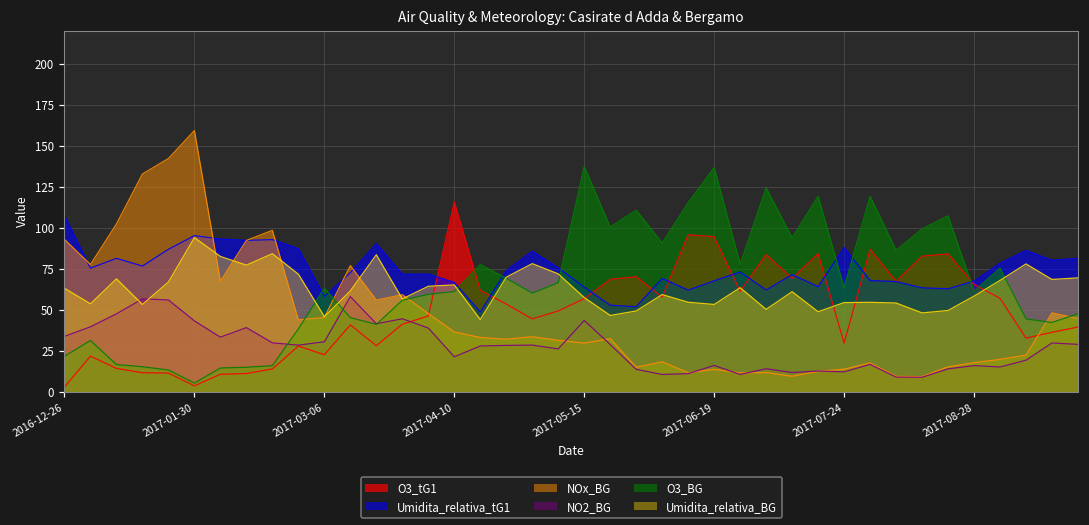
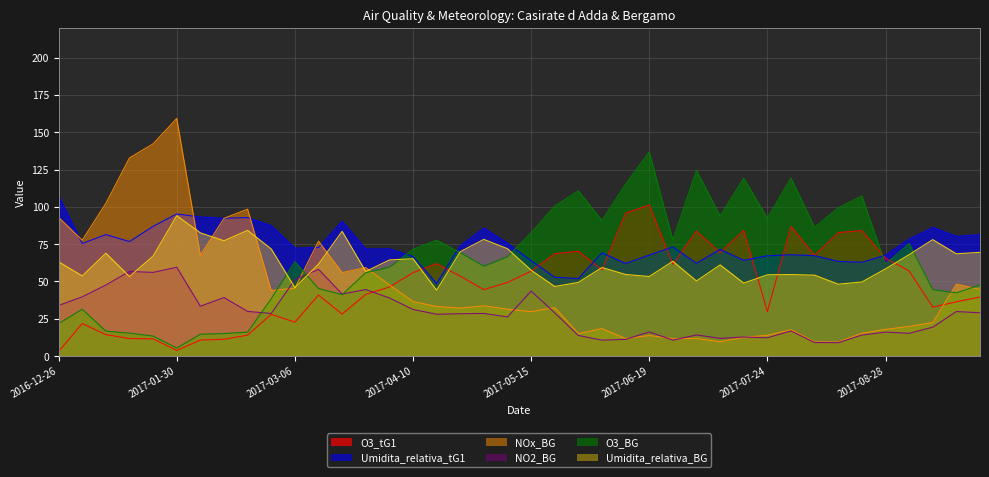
  {
    "O3_tG1": {
      "2016-12-26": 3,
      "2017-03-06": 23,
-     "2017-04-10": 116,
-     "2017-06-19": 95,
+     "2017-04-10": 56,
+     "2017-06-19": 101,
      "2017-07-24": 30,
      "2017-08-28": 66
    },
    "Umidita_relativa_tG1": {
      "2016-12-26": 107,
-     "2017-03-06": 58,
+     "2017-03-06": 72,
      "2017-05-15": 64,
      "2017-06-19": 68,
-     "2017-07-24": 88,
+     "2017-07-24": 67,
      "2017-08-28": 68
    },
    "NO2_BG": {
      "2016-12-26": 34,
-     "2017-01-30": 43,
-     "2017-03-06": 31,
-     "2017-04-10": 21,
+     "2017-01-30": 60,
+     "2017-03-06": 51,
+     "2017-04-10": 31,
      "2017-05-15": 44,
      "2017-06-19": 16,
      "2017-08-28": 16
    },
    "O3_BG": {
      "2016-12-26": 22,
      "2017-03-06": 63,
-     "2017-04-10": 61,
-     "2017-05-15": 137,
+     "2017-04-10": 71,
+     "2017-05-15": 83,
      "2017-06-19": 137,
-     "2017-07-24": 64,
+     "2017-07-24": 92,
      "2017-08-28": 61
    }
  }
